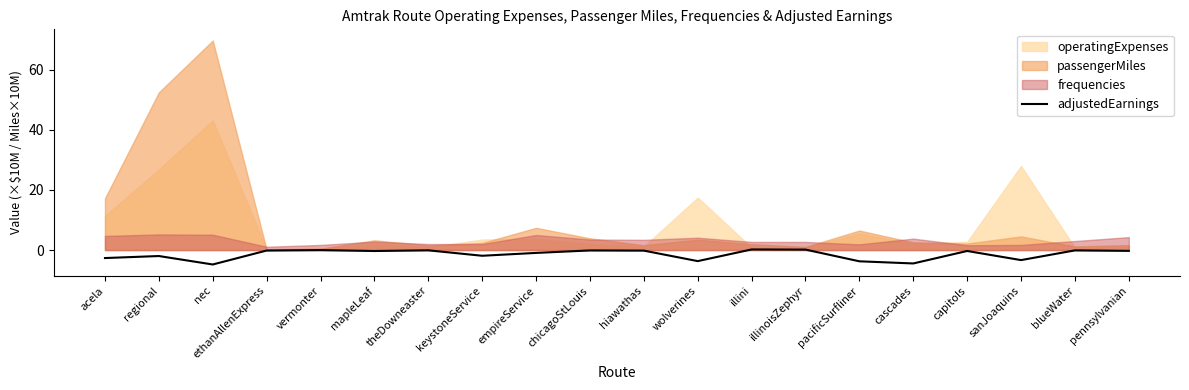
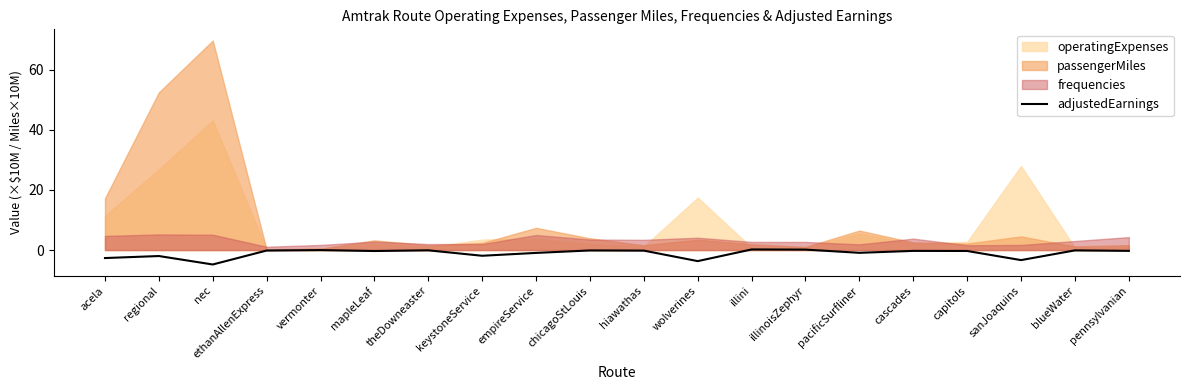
  {
    "adjustedEarnings": {
      "acela": -3,
      "regional": -2,
      "nec": -5,
      "mapleLeaf": 0,
      "theDowneaster": 0,
      "keystoneService": -2,
      "empireService": -1,
      "chicagoStLouis": 0,
      "hiawathas": 0,
      "wolverines": -4,
-     "pacificSurfliner": -4,
-     "cascades": -4,
+     "pacificSurfliner": -1,
+     "cascades": 0,
      "capitols": 0,
      "sanJoaquins": -3,
      "blueWater": 0,
      "pennsylvanian": 0
    },
    "operatingExpenses": {
      "acela": 11,
      "regional": 27,
      "nec": 43,
      "mapleLeaf": 2,
      "keystoneService": 4,
      "empireService": 4,
      "chicagoStLouis": 2,
      "wolverines": 17,
      "pacificSurfliner": 6,
      "sanJoaquins": 28
    }
  }
